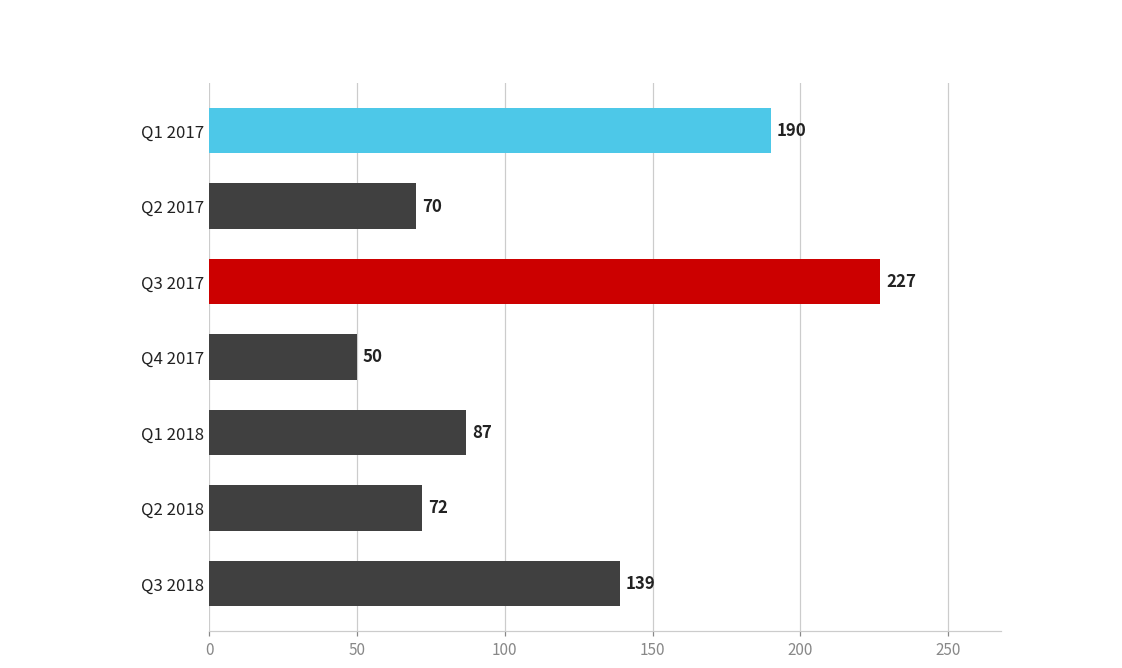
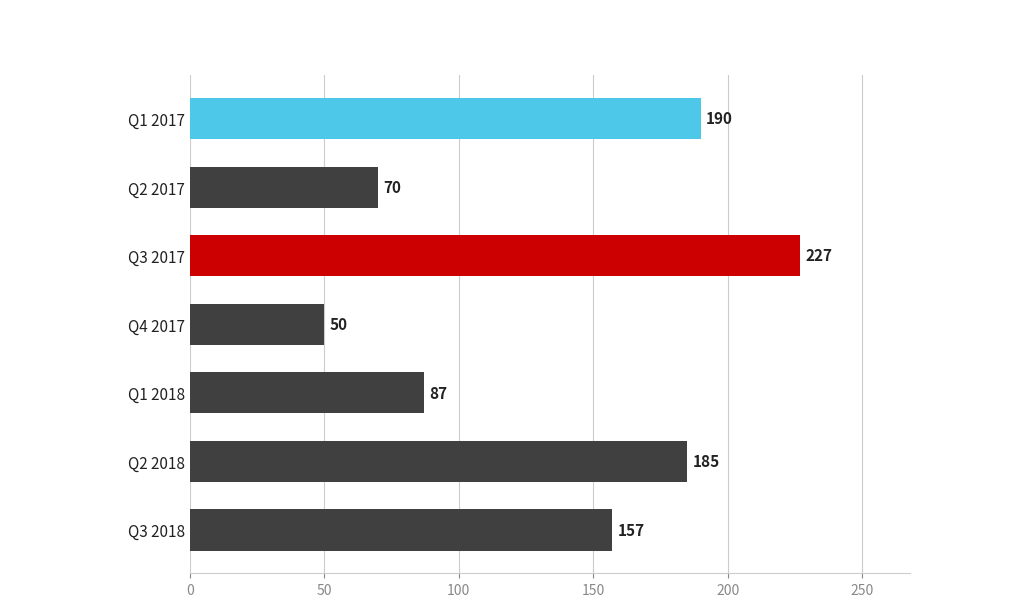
  {
    "Q1 2017": 190,
    "Q2 2017": 70,
    "Q3 2017": 227,
    "Q4 2017": 50,
    "Q1 2018": 87,
-   "Q2 2018": 72,
-   "Q3 2018": 139
+   "Q2 2018": 185,
+   "Q3 2018": 157
  }
